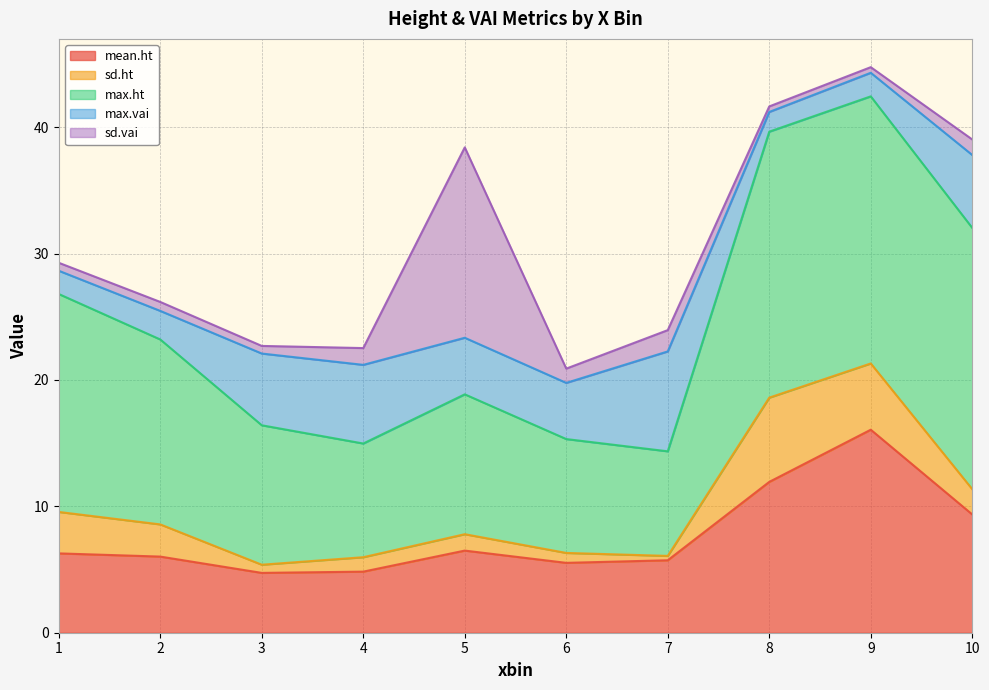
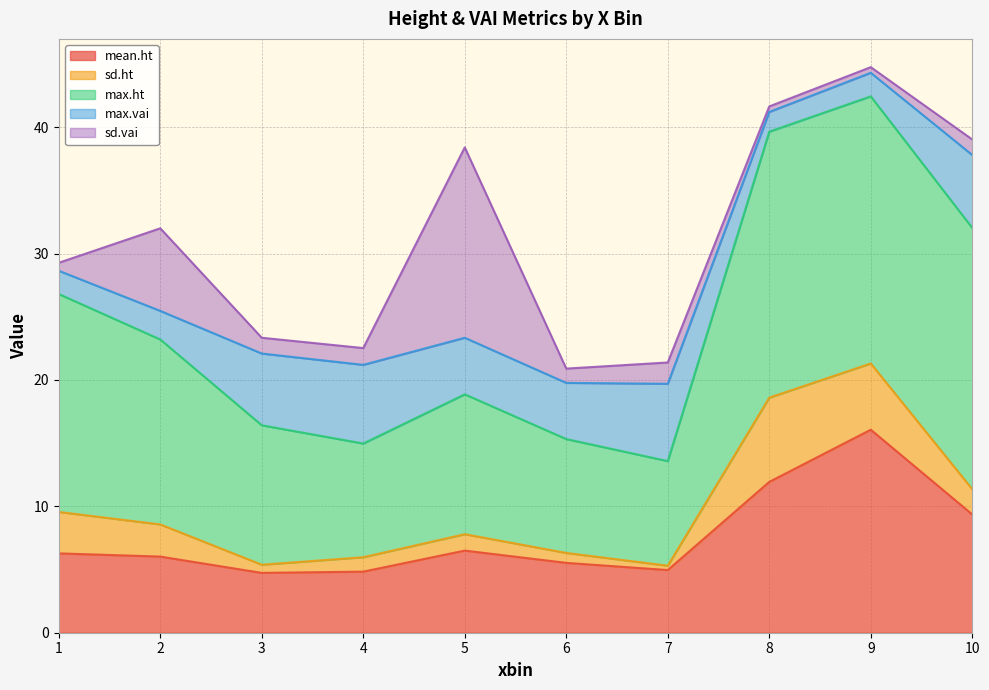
  {
    "mean.ht": {
      "1": 6.3,
      "2": 6.0,
      "3": 4.7,
      "4": 4.8,
      "5": 6.5,
      "6": 5.5,
-     "7": 5.7,
+     "7": 5.0,
      "8": 11.9,
      "9": 16.1,
      "10": 9.4
    },
    "sd.ht": {
      "1": 3.3,
      "2": 2.5,
      "3": 0.6,
      "4": 1.1,
      "5": 1.3,
      "6": 0.8,
      "7": 0.3,
      "8": 6.7,
      "9": 5.2,
      "10": 2.0
    },
    "max.ht": {
      "1": 17.2,
      "2": 14.6,
      "3": 11.0,
      "4": 9.0,
      "5": 11.1,
      "6": 9.0,
      "7": 8.3,
      "8": 21.0,
      "9": 21.1,
      "10": 20.7
    },
    "max.vai": {
      "1": 1.8,
      "2": 2.3,
      "3": 5.7,
      "4": 6.2,
      "5": 4.5,
      "6": 4.4,
-     "7": 7.9,
+     "7": 6.1,
      "8": 1.6,
      "9": 1.9,
      "10": 5.8
    },
    "sd.vai": {
      "1": 0.6,
-     "2": 0.7,
-     "3": 0.6,
+     "2": 6.5,
+     "3": 1.2,
      "4": 1.3,
      "5": 15.1,
      "6": 1.1,
      "7": 1.7,
      "8": 0.4,
      "9": 0.4,
      "10": 1.2
    }
  }
